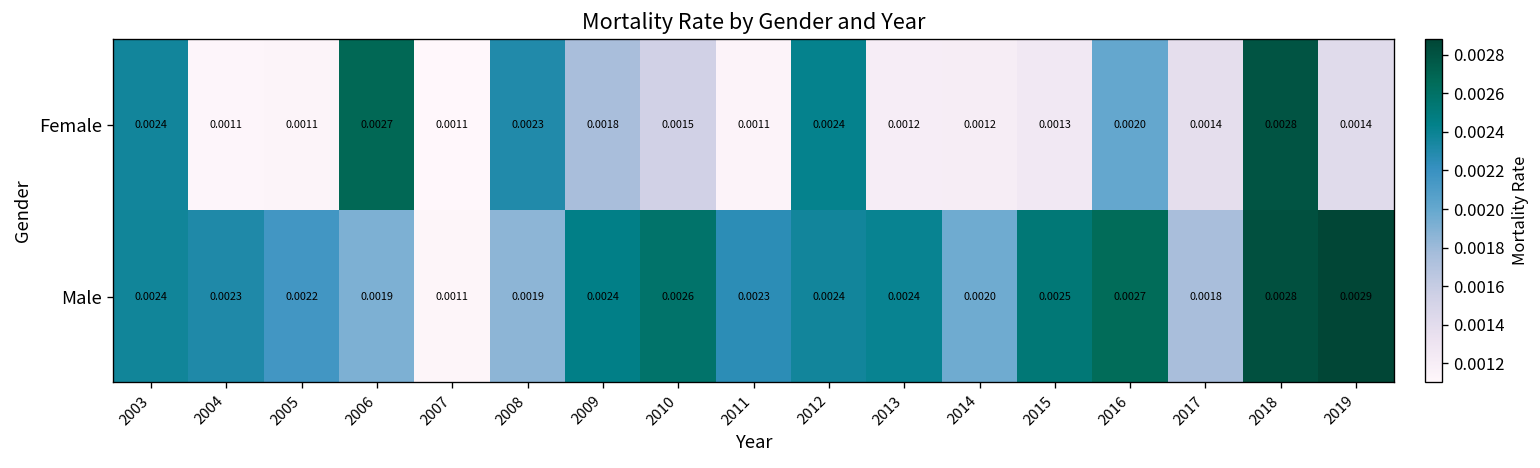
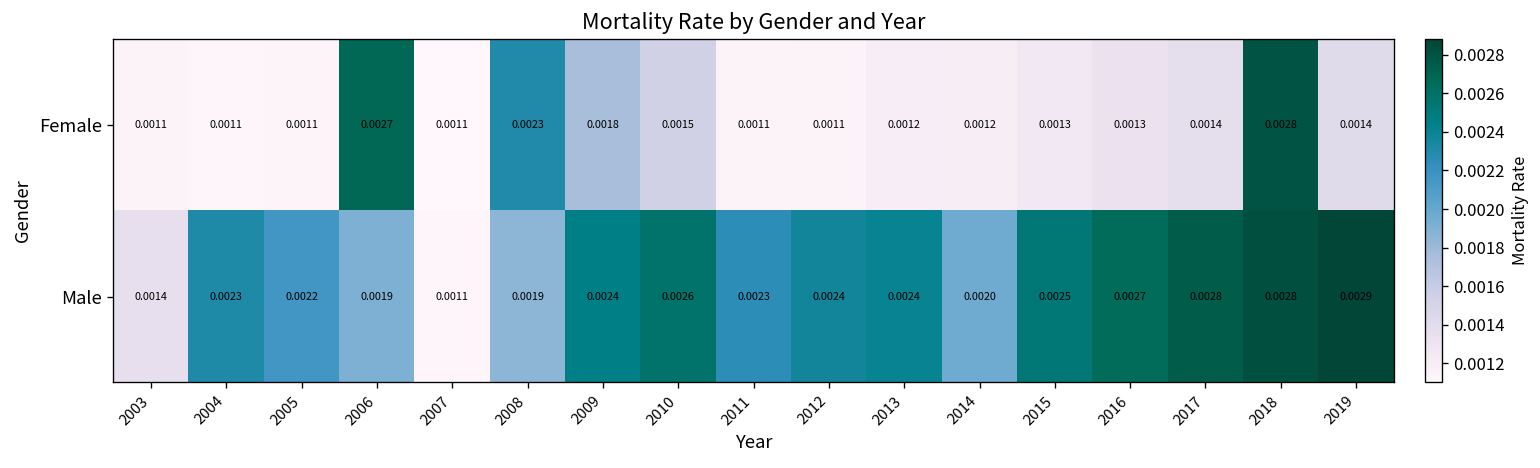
  {
    "Female": {
-     "2003": 0.0024,
+     "2003": 0.0011,
      "2004": 0.0011,
      "2005": 0.0011,
      "2006": 0.0027,
      "2007": 0.0011,
      "2008": 0.0023,
      "2009": 0.0018,
      "2010": 0.0015,
      "2011": 0.0011,
-     "2012": 0.0024,
+     "2012": 0.0011,
      "2013": 0.0012,
      "2014": 0.0012,
      "2015": 0.0013,
-     "2016": 0.0020,
+     "2016": 0.0013,
      "2017": 0.0014,
      "2018": 0.0028,
      "2019": 0.0014
    },
    "Male": {
-     "2003": 0.0024,
+     "2003": 0.0014,
      "2004": 0.0023,
      "2005": 0.0022,
      "2006": 0.0019,
      "2007": 0.0011,
      "2008": 0.0019,
      "2009": 0.0024,
      "2010": 0.0026,
      "2011": 0.0023,
      "2012": 0.0024,
      "2013": 0.0024,
      "2014": 0.0020,
      "2015": 0.0025,
      "2016": 0.0027,
-     "2017": 0.0018,
+     "2017": 0.0028,
      "2018": 0.0028,
      "2019": 0.0029
    }
  }
